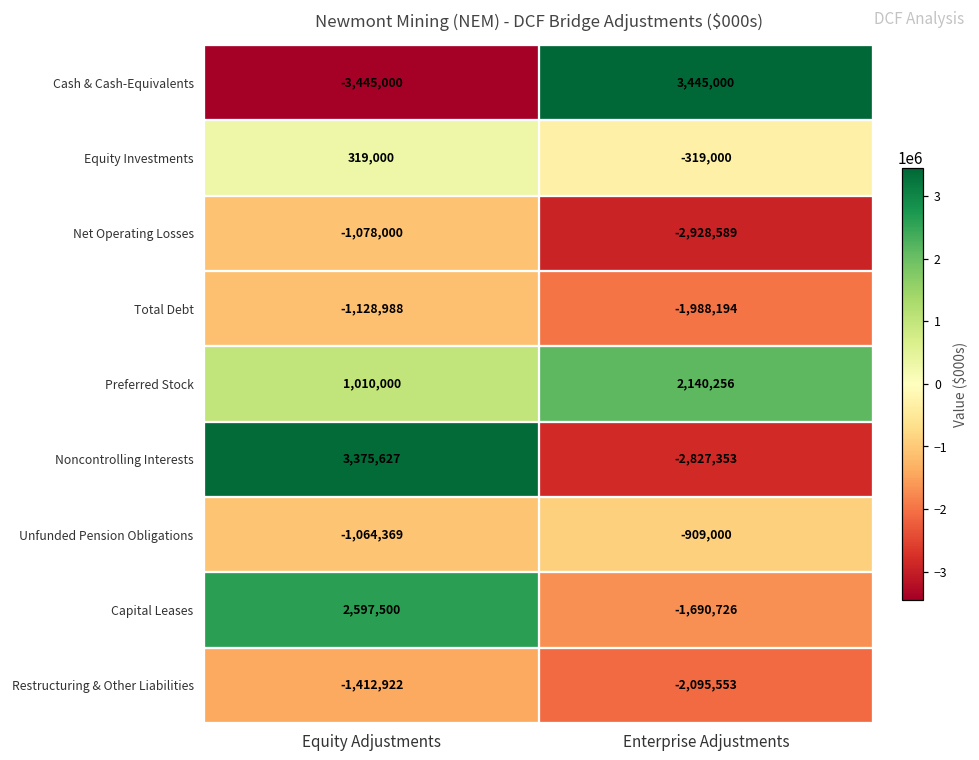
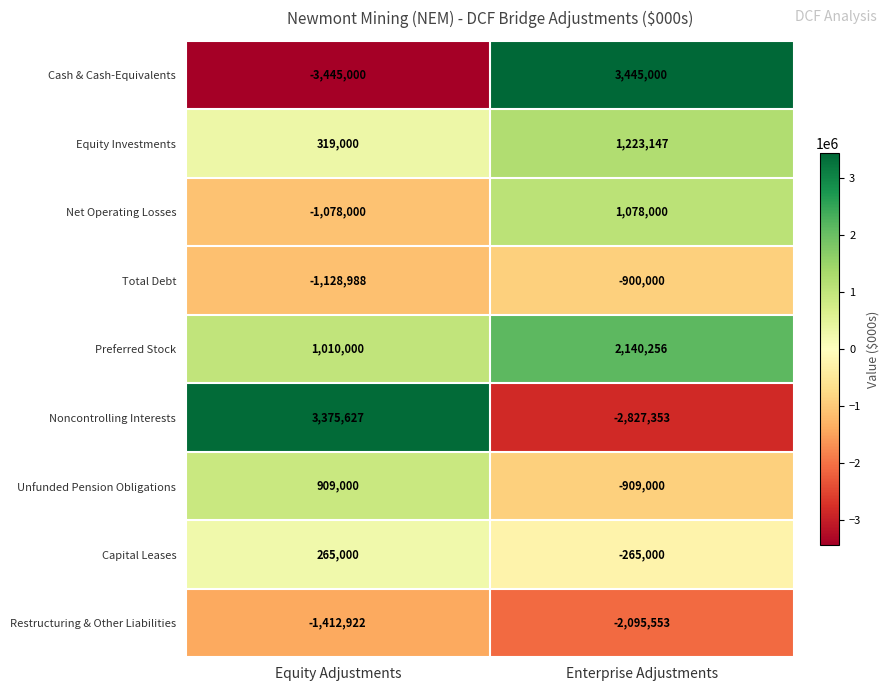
  {
    "Cash & Cash-Equivalents": {
      "Equity Adjustments": "-3,445,000",
      "Enterprise Adjustments": "3,445,000"
    },
    "Equity Investments": {
      "Equity Adjustments": "319,000",
-     "Enterprise Adjustments": "-319,000"
+     "Enterprise Adjustments": "1,223,147"
    },
    "Net Operating Losses": {
      "Equity Adjustments": "-1,078,000",
-     "Enterprise Adjustments": "-2,928,589"
+     "Enterprise Adjustments": "1,078,000"
    },
    "Total Debt": {
      "Equity Adjustments": "-1,128,988",
-     "Enterprise Adjustments": "-1,988,194"
+     "Enterprise Adjustments": "-900,000"
    },
    "Preferred Stock": {
      "Equity Adjustments": "1,010,000",
      "Enterprise Adjustments": "2,140,256"
    },
    "Noncontrolling Interests": {
      "Equity Adjustments": "3,375,627",
      "Enterprise Adjustments": "-2,827,353"
    },
    "Unfunded Pension Obligations": {
-     "Equity Adjustments": "-1,064,369",
+     "Equity Adjustments": "909,000",
      "Enterprise Adjustments": "-909,000"
    },
    "Capital Leases": {
-     "Equity Adjustments": "2,597,500",
-     "Enterprise Adjustments": "-1,690,726"
+     "Equity Adjustments": "265,000",
+     "Enterprise Adjustments": "-265,000"
    },
    "Restructuring & Other Liabilities": {
      "Equity Adjustments": "-1,412,922",
      "Enterprise Adjustments": "-2,095,553"
    }
  }
